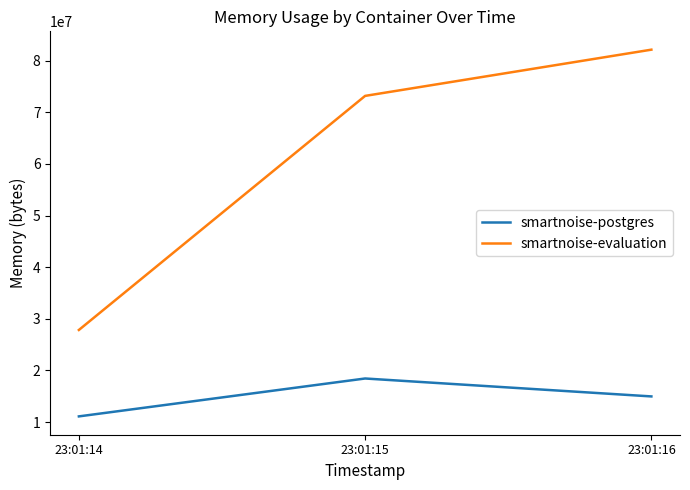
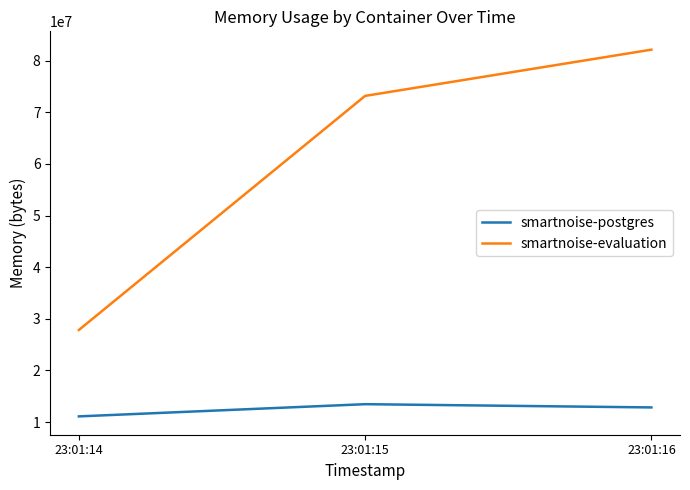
  {
    "smartnoise-postgres": {
      "23:01:14": 11000000,
-     "23:01:15": 18000000,
-     "23:01:16": 15000000
+     "23:01:15": 13000000,
+     "23:01:16": 13000000
    },
    "smartnoise-evaluation": {
      "23:01:14": 28000000,
      "23:01:15": 73000000,
      "23:01:16": 82000000
    }
  }
